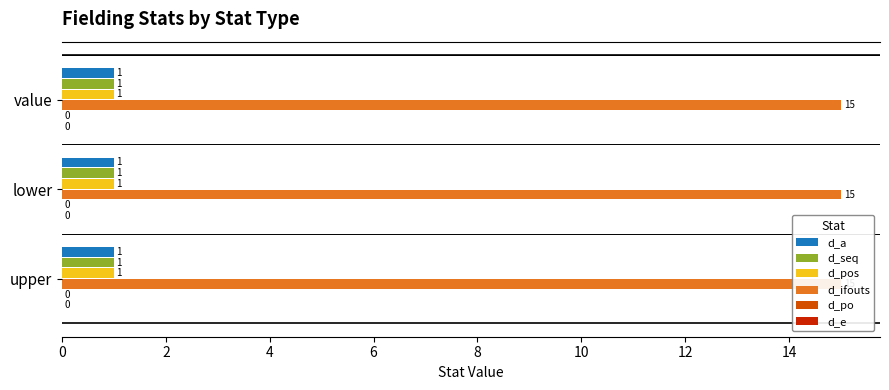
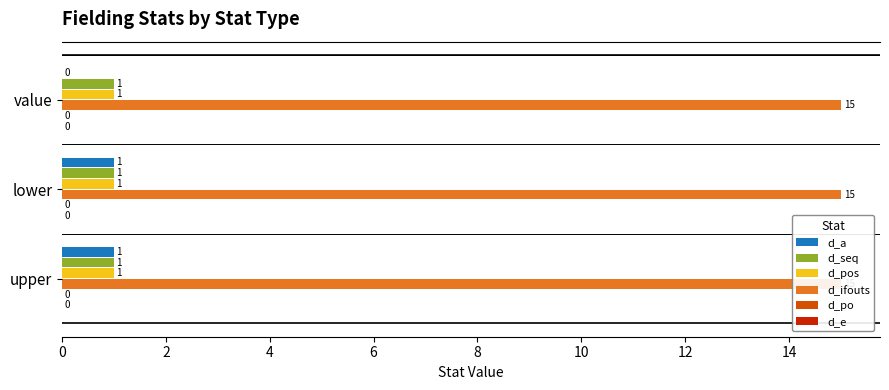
  {
    "d_a": {
-     "value": 1,
+     "value": 0,
      "lower": 1,
      "upper": 1
    },
    "d_seq": {
      "value": 1,
      "lower": 1,
      "upper": 1
    },
    "d_pos": {
      "value": 1,
      "lower": 1,
      "upper": 1
    }
  }
